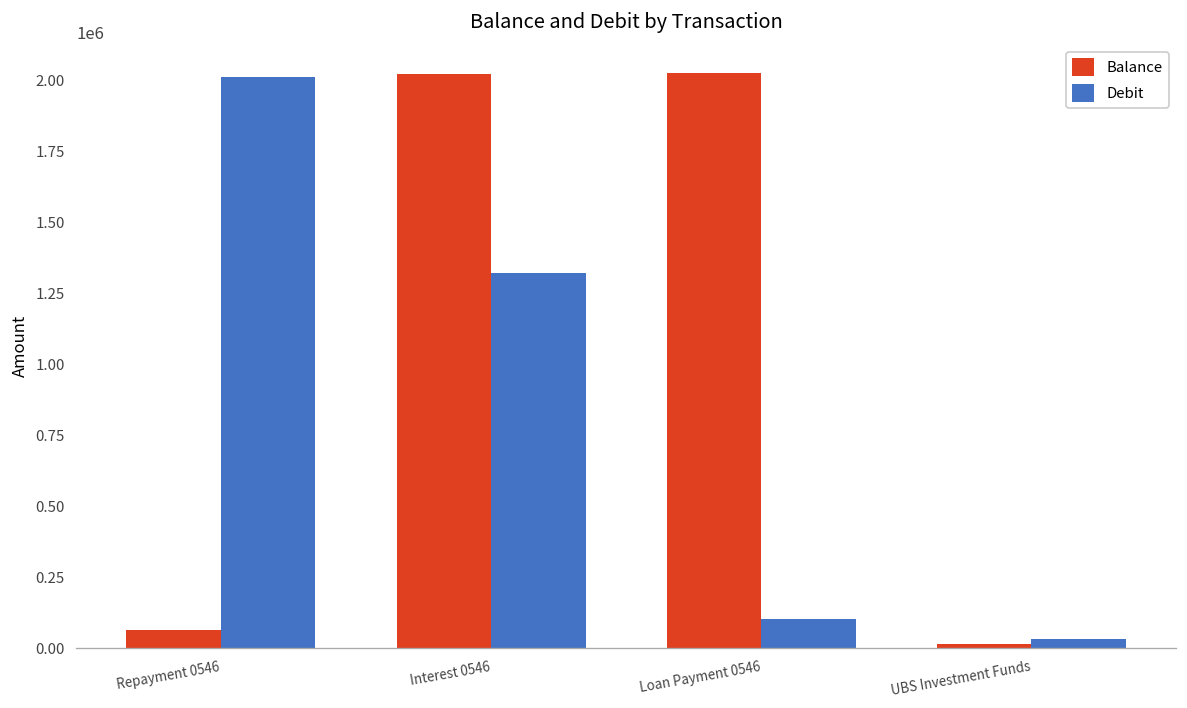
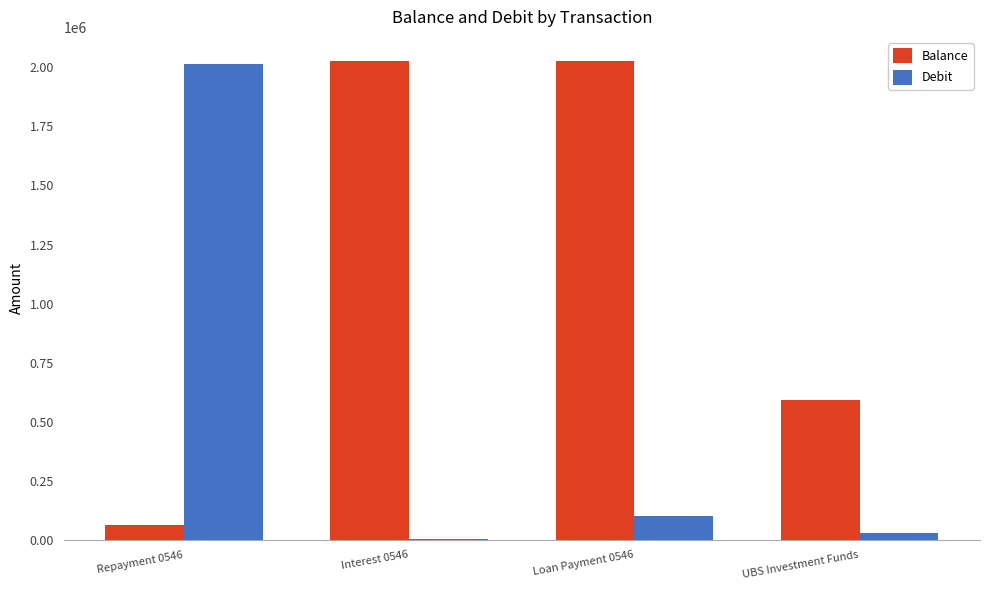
  {
    "Balance": {
      "Repayment 0546": 60000,
      "Interest 0546": 2030000,
      "Loan Payment 0546": 2030000,
-     "UBS Investment Funds": 10000
+     "UBS Investment Funds": 590000
    },
    "Debit": {
      "Repayment 0546": 2010000,
-     "Interest 0546": 1320000,
+     "Interest 0546": 0,
      "Loan Payment 0546": 100000,
      "UBS Investment Funds": 30000
    }
  }
